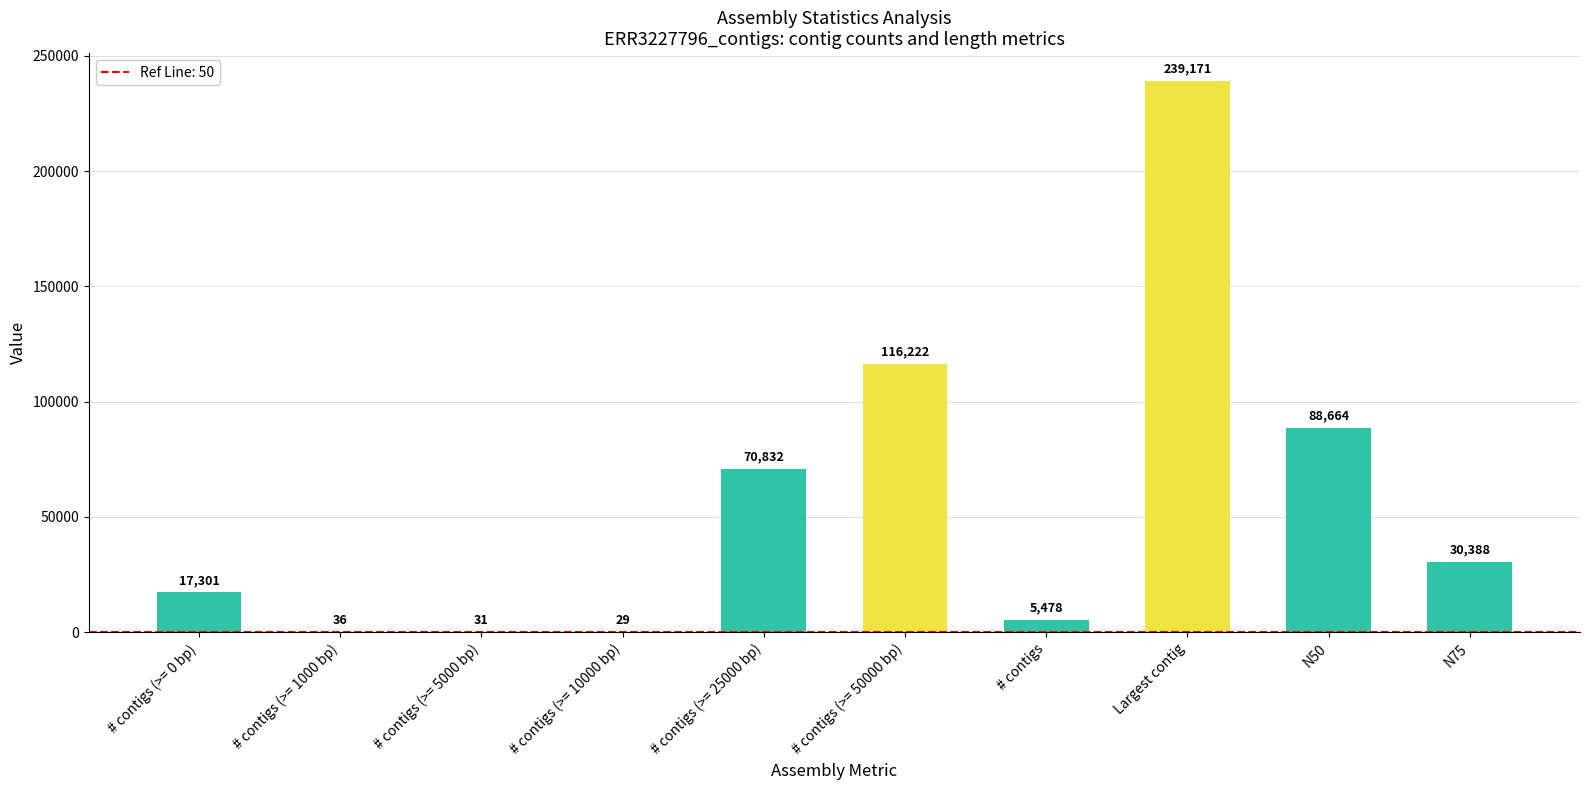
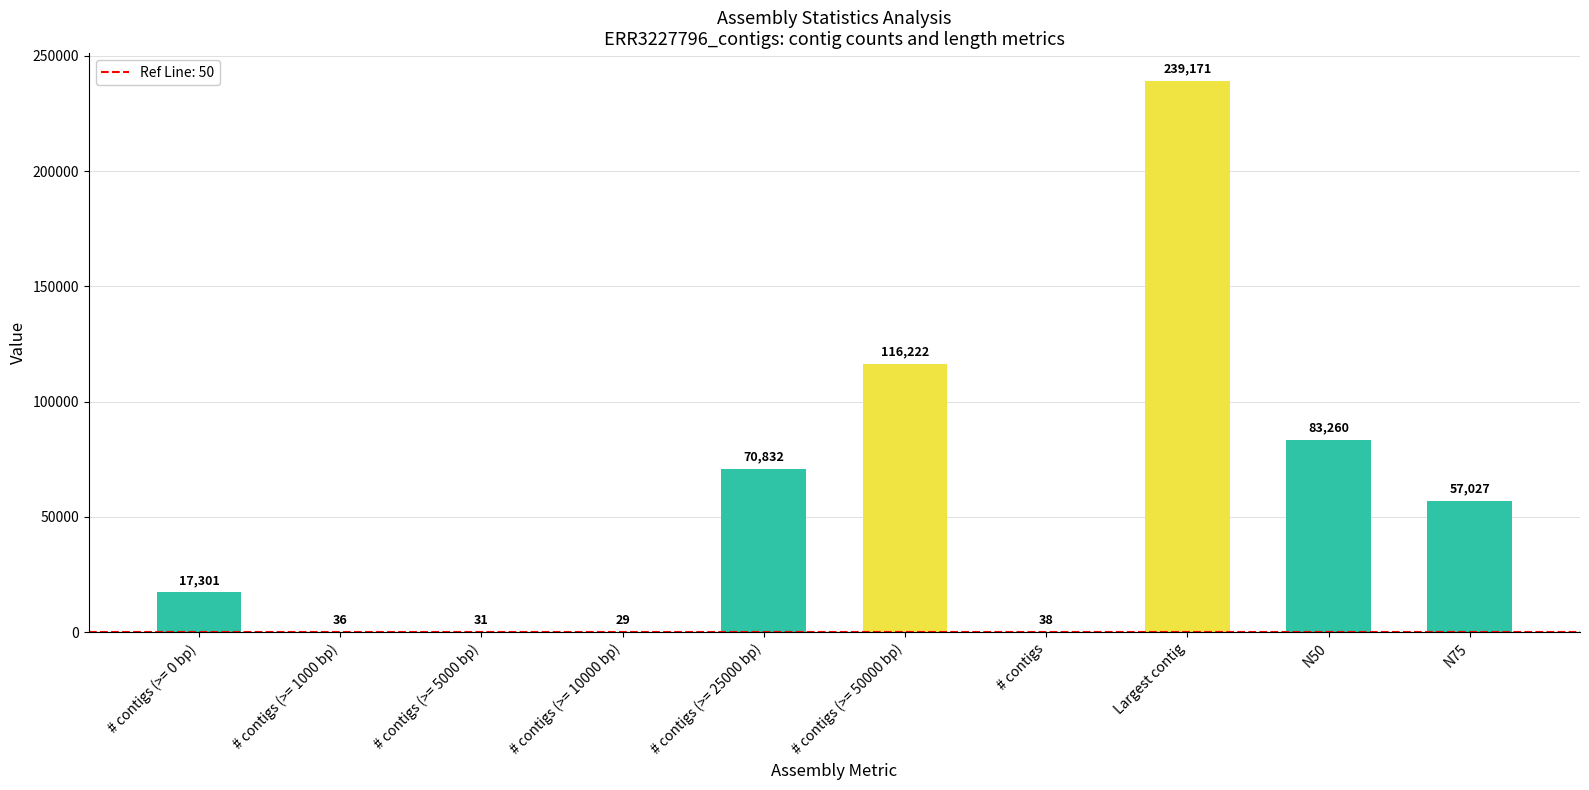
  {
    "# contigs (>= 0 bp)": "17,301",
    "# contigs (>= 1000 bp)": "36",
    "# contigs (>= 5000 bp)": "31",
    "# contigs (>= 10000 bp)": "29",
    "# contigs (>= 25000 bp)": "70,832",
    "# contigs (>= 50000 bp)": "116,222",
-   "# contigs": "5,478",
+   "# contigs": "38",
    "Largest contig": "239,171",
-   "N50": "88,664",
-   "N75": "30,388"
+   "N50": "83,260",
+   "N75": "57,027"
  }
